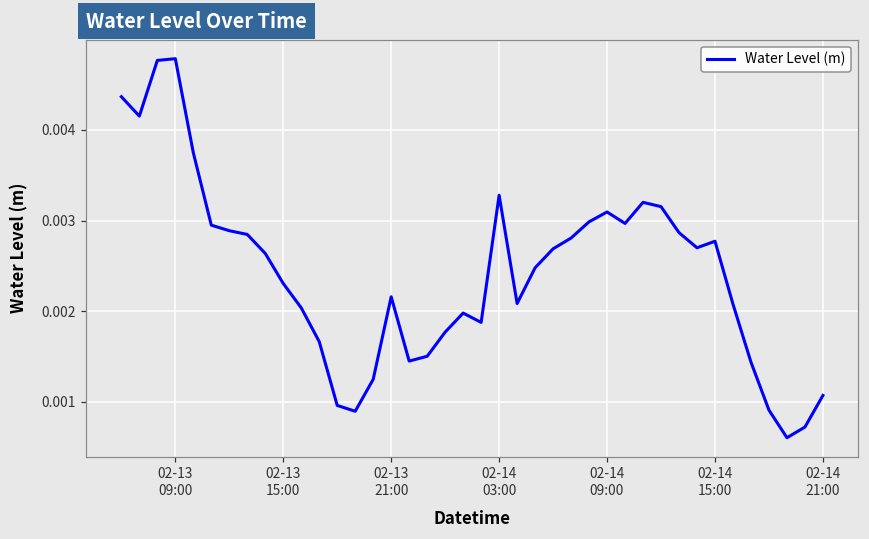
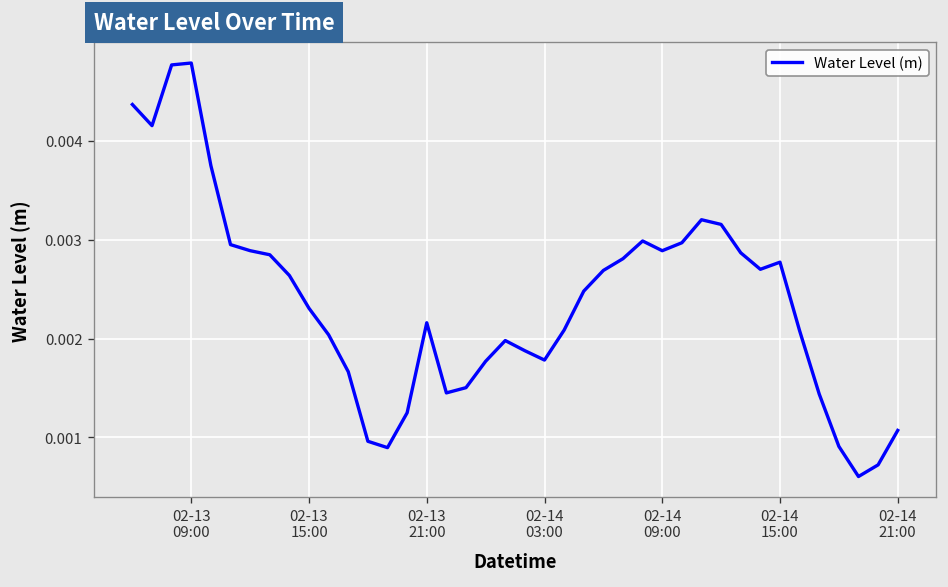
  {
    "02-13 09:00": 0.0048,
    "02-13 15:00": 0.0023,
    "02-13 21:00": 0.0022,
-   "02-14 03:00": 0.0033,
-   "02-14 09:00": 0.0031,
+   "02-14 03:00": 0.0018,
+   "02-14 09:00": 0.0029,
    "02-14 15:00": 0.0028,
    "02-14 21:00": 0.0011
  }
